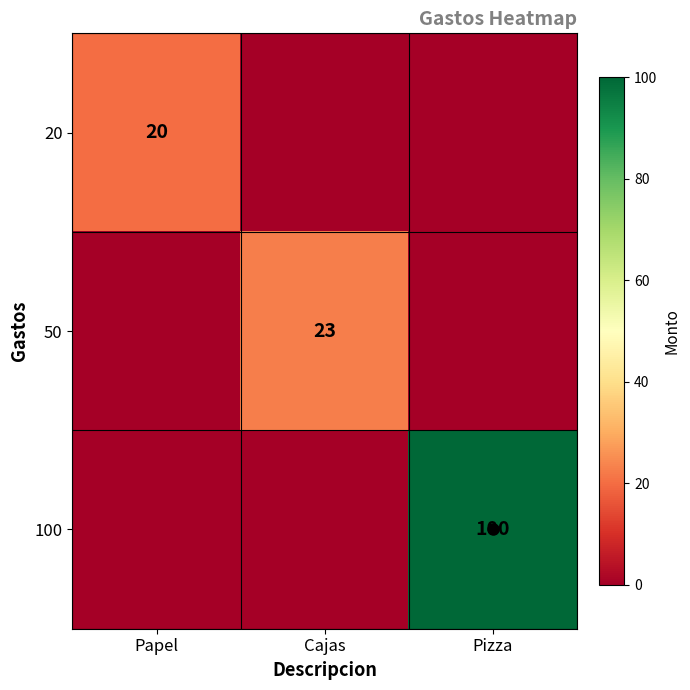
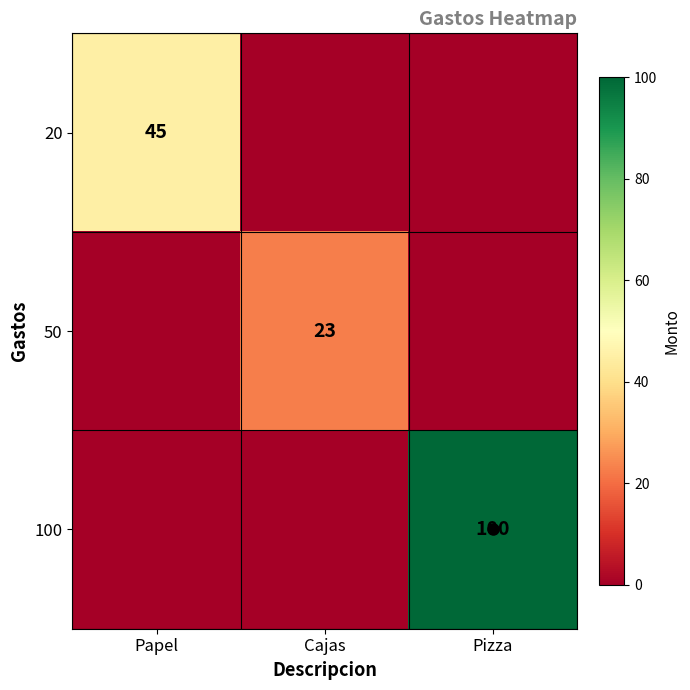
  {
    "20": {
-     "Papel": 20
+     "Papel": 45
    },
    "50": {
      "Cajas": 23
    }
  }
